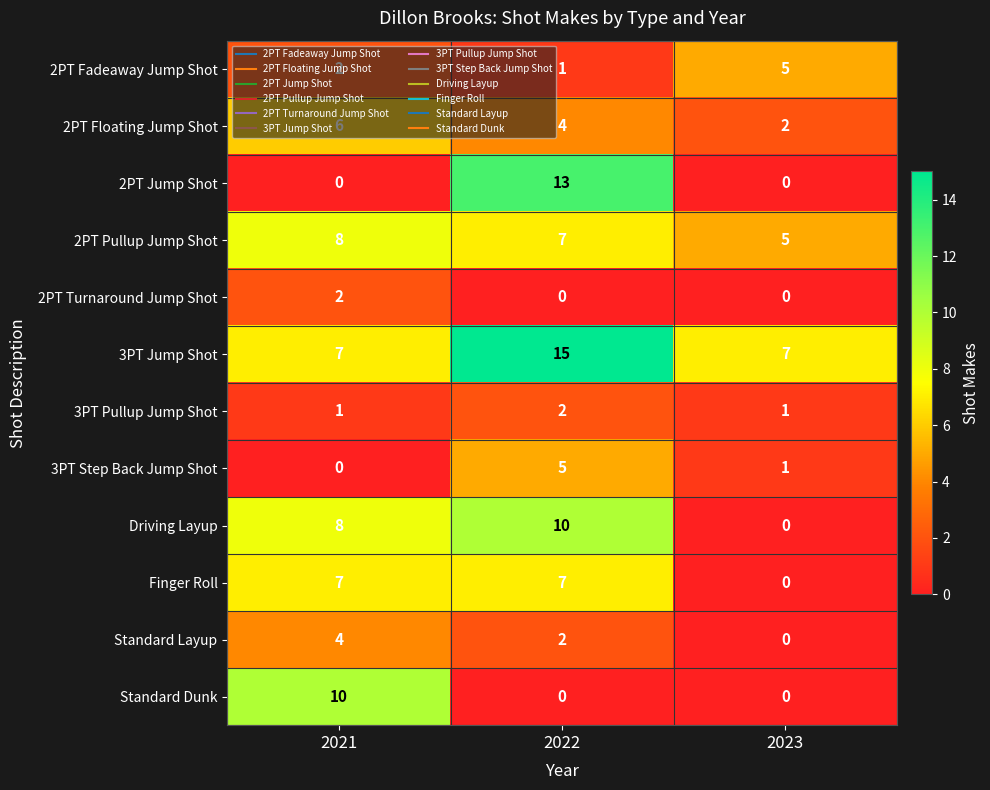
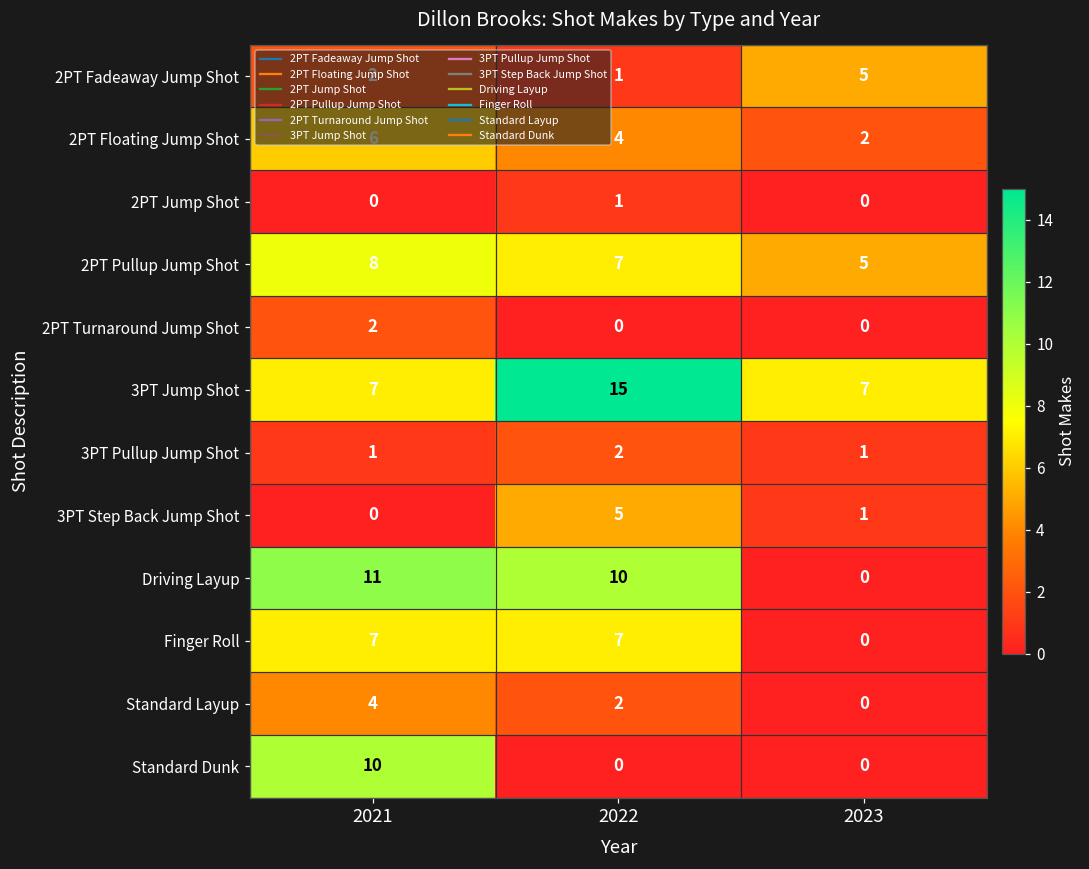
  {
    "2PT Fadeaway Jump Shot": {
      "2022": 1,
      "2023": 5
    },
    "2PT Floating Jump Shot": {
      "2022": 4,
      "2023": 2
    },
    "2PT Jump Shot": {
      "2021": 0,
-     "2022": 13,
+     "2022": 1,
      "2023": 0
    },
    "2PT Pullup Jump Shot": {
      "2021": 8,
      "2022": 7,
      "2023": 5
    },
    "2PT Turnaround Jump Shot": {
      "2021": 2,
      "2022": 0,
      "2023": 0
    },
    "3PT Jump Shot": {
      "2021": 7,
      "2022": 15,
      "2023": 7
    },
    "3PT Pullup Jump Shot": {
      "2021": 1,
      "2022": 2,
      "2023": 1
    },
    "3PT Step Back Jump Shot": {
      "2021": 0,
      "2022": 5,
      "2023": 1
    },
    "Driving Layup": {
-     "2021": 8,
+     "2021": 11,
      "2022": 10,
      "2023": 0
    },
    "Finger Roll": {
      "2021": 7,
      "2022": 7,
      "2023": 0
    },
    "Standard Layup": {
      "2021": 4,
      "2022": 2,
      "2023": 0
    },
    "Standard Dunk": {
      "2021": 10,
      "2022": 0,
      "2023": 0
    }
  }
